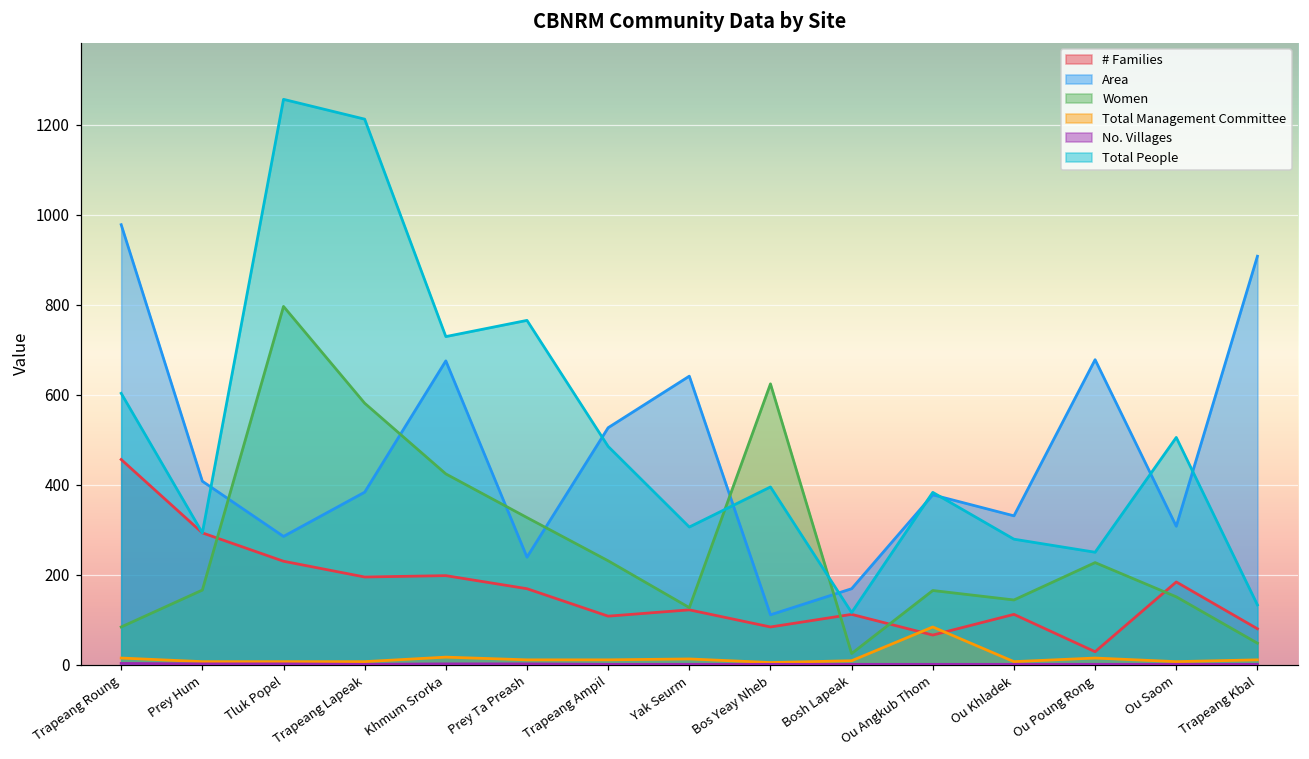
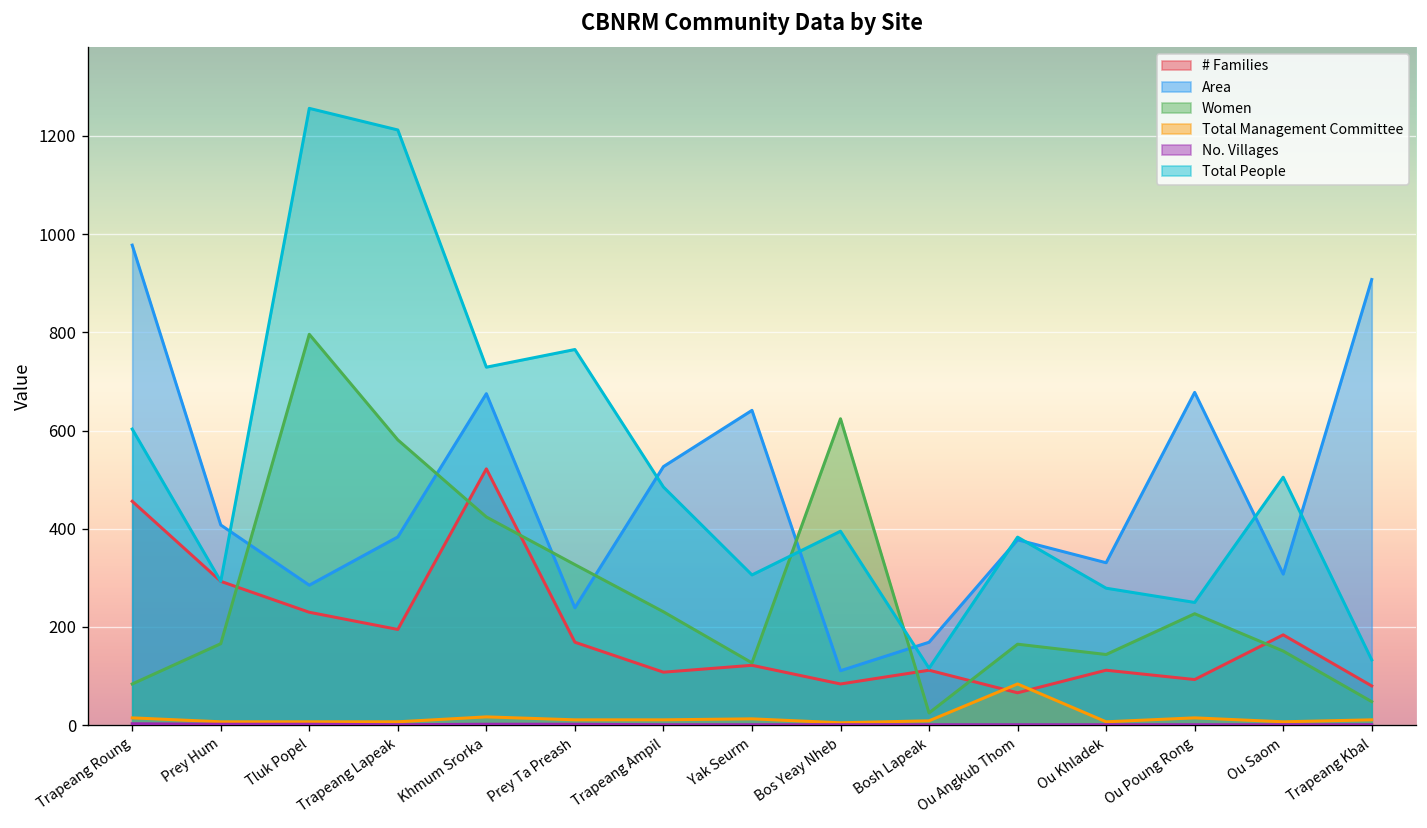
  {
    "# Families": {
      "Trapeang Roung": 460,
      "Tluk Popel": 230,
      "Trapeang Lapeak": 200,
-     "Khmum Srorka": 200,
+     "Khmum Srorka": 520,
      "Prey Ta Preash": 170,
      "Trapeang Ampil": 110,
      "Bos Yeay Nheb": 80,
      "Ou Angkub Thom": 70,
      "Ou Khladek": 110,
-     "Ou Poung Rong": 30,
+     "Ou Poung Rong": 90,
      "Ou Saom": 180,
      "Trapeang Kbal": 80
    },
    "Women": {
      "Trapeang Roung": 80,
      "Prey Hum": 170,
      "Tluk Popel": 800,
      "Trapeang Lapeak": 580,
      "Khmum Srorka": 420,
      "Prey Ta Preash": 330,
      "Trapeang Ampil": 230,
      "Bos Yeay Nheb": 620,
      "Bosh Lapeak": 30,
      "Ou Angkub Thom": 170,
      "Ou Khladek": 140,
      "Ou Poung Rong": 230,
      "Ou Saom": 150,
      "Trapeang Kbal": 50
    },
    "Total Management Committee": {
      "Trapeang Roung": 20,
      "Khmum Srorka": 20,
      "Prey Ta Preash": 10,
      "Trapeang Ampil": 10,
      "Yak Seurm": 10,
      "Bosh Lapeak": 10,
      "Ou Angkub Thom": 80,
      "Ou Poung Rong": 20,
      "Trapeang Kbal": 10
    },
    "No. Villages": {
      "Trapeang Roung": 0,
      "Khmum Srorka": 0,
      "Prey Ta Preash": 0,
      "Trapeang Ampil": 0,
      "Yak Seurm": 0,
      "Bosh Lapeak": 0,
      "Ou Angkub Thom": 0,
      "Ou Poung Rong": 0,
      "Trapeang Kbal": 0
    }
  }
